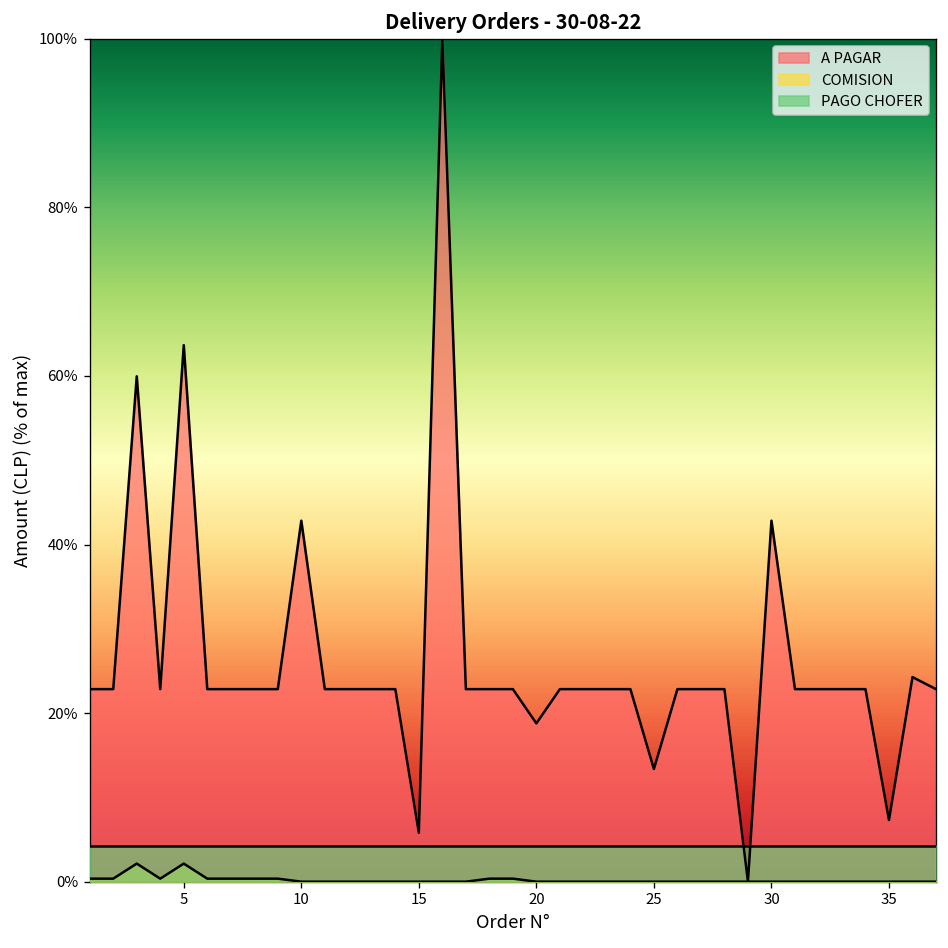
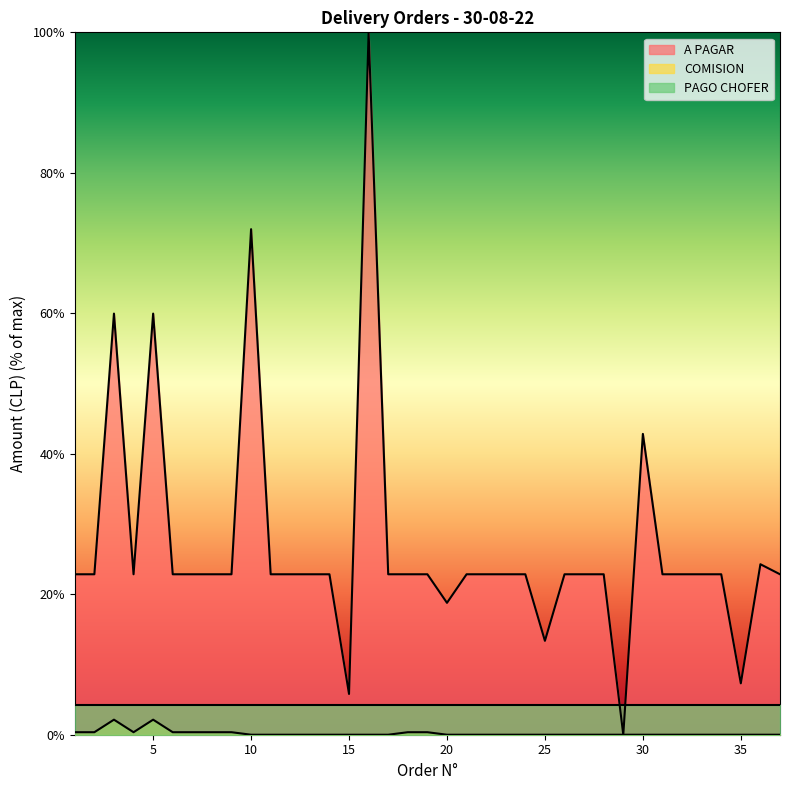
  {
    "A PAGAR": {
-     "5": "64%",
-     "10": "43%",
+     "5": "60%",
+     "10": "72%",
      "15": "6%",
      "20": "19%",
      "25": "13%",
      "30": "43%",
      "35": "7%"
    },
    "COMISION": {
      "5": "2%",
      "10": "0%",
      "15": "0%",
      "20": "0%",
      "25": "0%",
      "30": "0%",
      "35": "0%"
    },
    "PAGO CHOFER": {
      "5": "4%",
      "10": "4%",
      "15": "4%",
      "20": "4%",
      "25": "4%",
      "30": "4%",
      "35": "4%"
    }
  }
